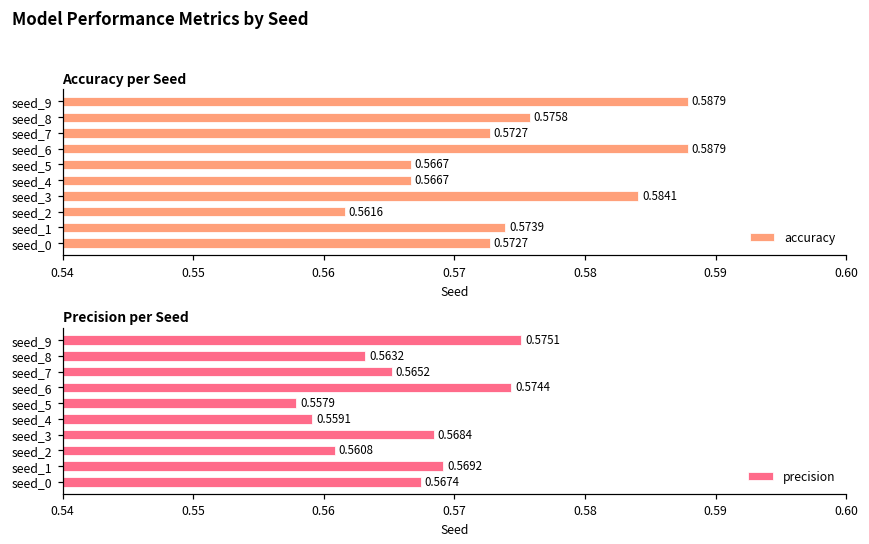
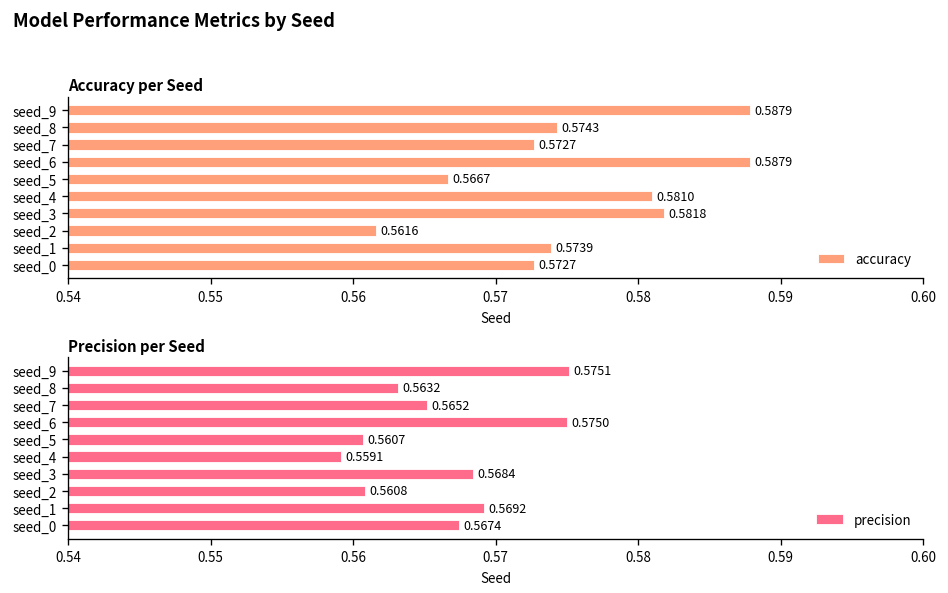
  {
    "Accuracy per Seed": {
      "seed_9": 0.5879,
-     "seed_8": 0.5758,
+     "seed_8": 0.5743,
      "seed_7": 0.5727,
      "seed_6": 0.5879,
      "seed_5": 0.5667,
-     "seed_4": 0.5667,
-     "seed_3": 0.5841,
+     "seed_4": 0.5810,
+     "seed_3": 0.5818,
      "seed_2": 0.5616,
      "seed_1": 0.5739,
      "seed_0": 0.5727
    },
    "Precision per Seed": {
      "seed_9": 0.5751,
      "seed_8": 0.5632,
      "seed_7": 0.5652,
-     "seed_6": 0.5744,
-     "seed_5": 0.5579,
+     "seed_6": 0.5750,
+     "seed_5": 0.5607,
      "seed_4": 0.5591,
      "seed_3": 0.5684,
      "seed_2": 0.5608,
      "seed_1": 0.5692,
      "seed_0": 0.5674
    }
  }
